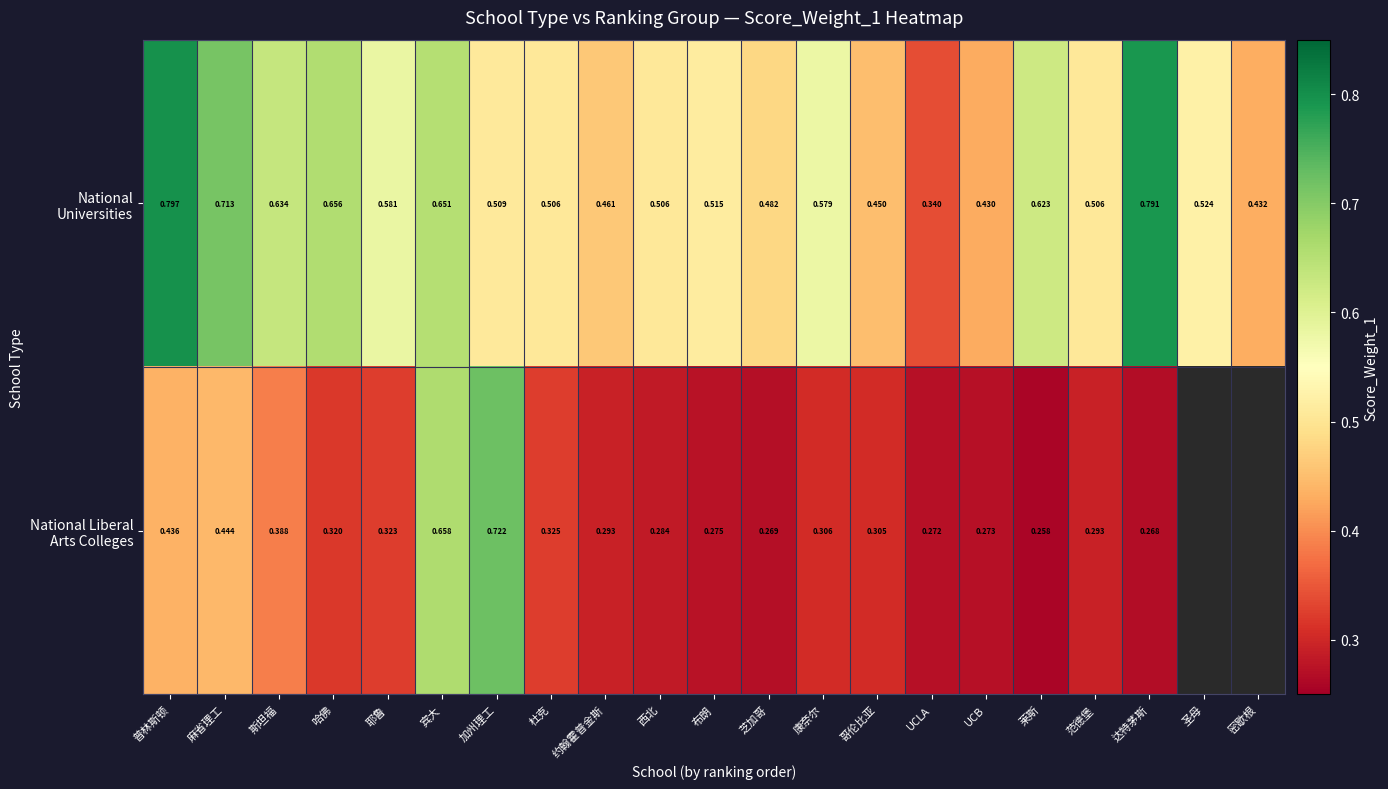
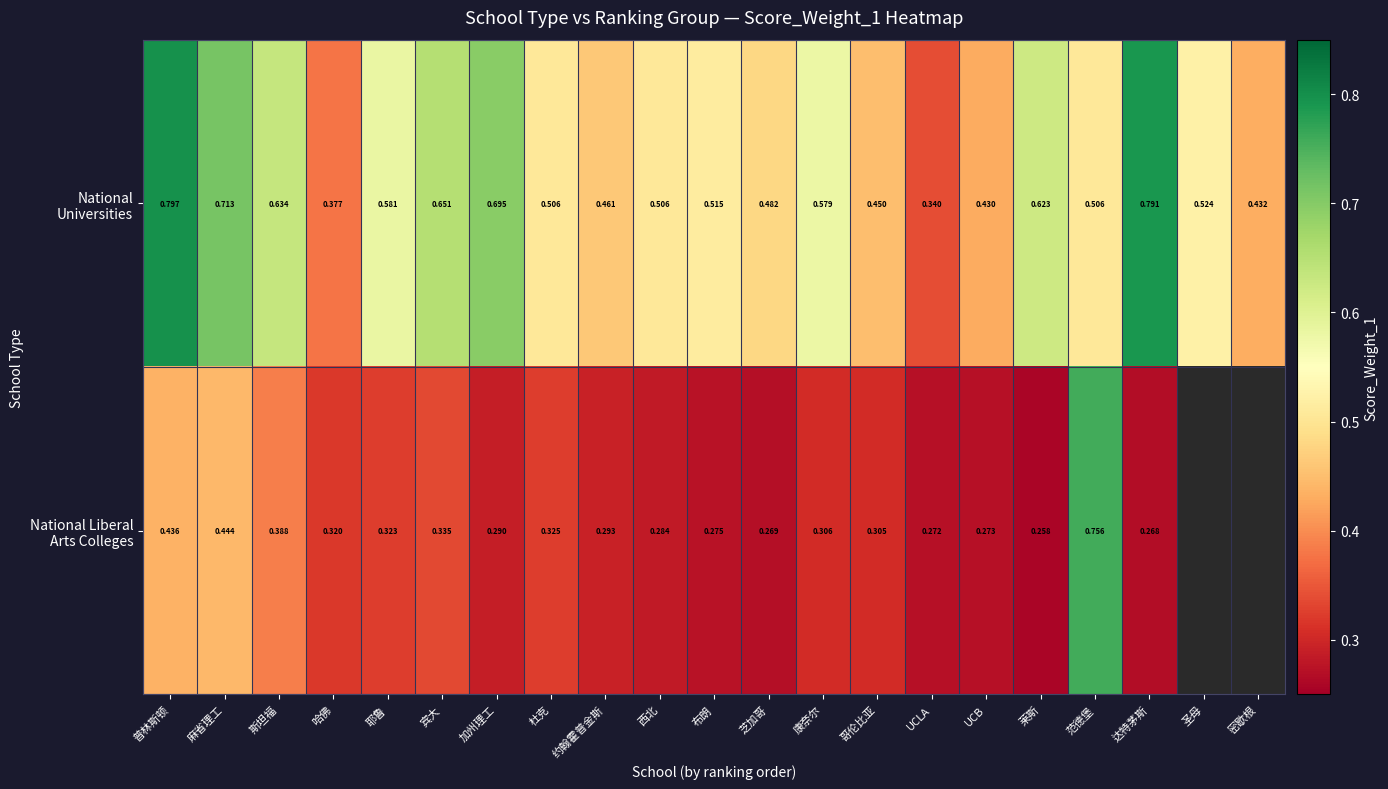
  {
    "National Universities": {
      "普林斯顿": 0.797,
      "麻省理工": 0.713,
      "斯坦福": 0.634,
-     "哈佛": 0.656,
+     "哈佛": 0.377,
      "耶鲁": 0.581,
      "宾大": 0.651,
-     "加州理工": 0.509,
+     "加州理工": 0.695,
      "杜克": 0.506,
      "约翰霍普金斯": 0.461,
      "西北": 0.506,
      "布朗": 0.515,
      "芝加哥": 0.482,
      "康奈尔": 0.579,
      "哥伦比亚": 0.450,
      "UCLA": 0.340,
      "UCB": 0.430,
      "莱斯": 0.623,
      "范德堡": 0.506,
      "达特茅斯": 0.791,
      "圣母": 0.524,
      "密歇根": 0.432
    },
    "National Liberal Arts Colleges": {
      "普林斯顿": 0.436,
      "麻省理工": 0.444,
      "斯坦福": 0.388,
      "哈佛": 0.320,
      "耶鲁": 0.323,
-     "宾大": 0.658,
-     "加州理工": 0.722,
+     "宾大": 0.335,
+     "加州理工": 0.290,
      "杜克": 0.325,
      "约翰霍普金斯": 0.293,
      "西北": 0.284,
      "布朗": 0.275,
      "芝加哥": 0.269,
      "康奈尔": 0.306,
      "哥伦比亚": 0.305,
      "UCLA": 0.272,
      "UCB": 0.273,
      "莱斯": 0.258,
-     "范德堡": 0.293,
+     "范德堡": 0.756,
      "达特茅斯": 0.268
    }
  }
